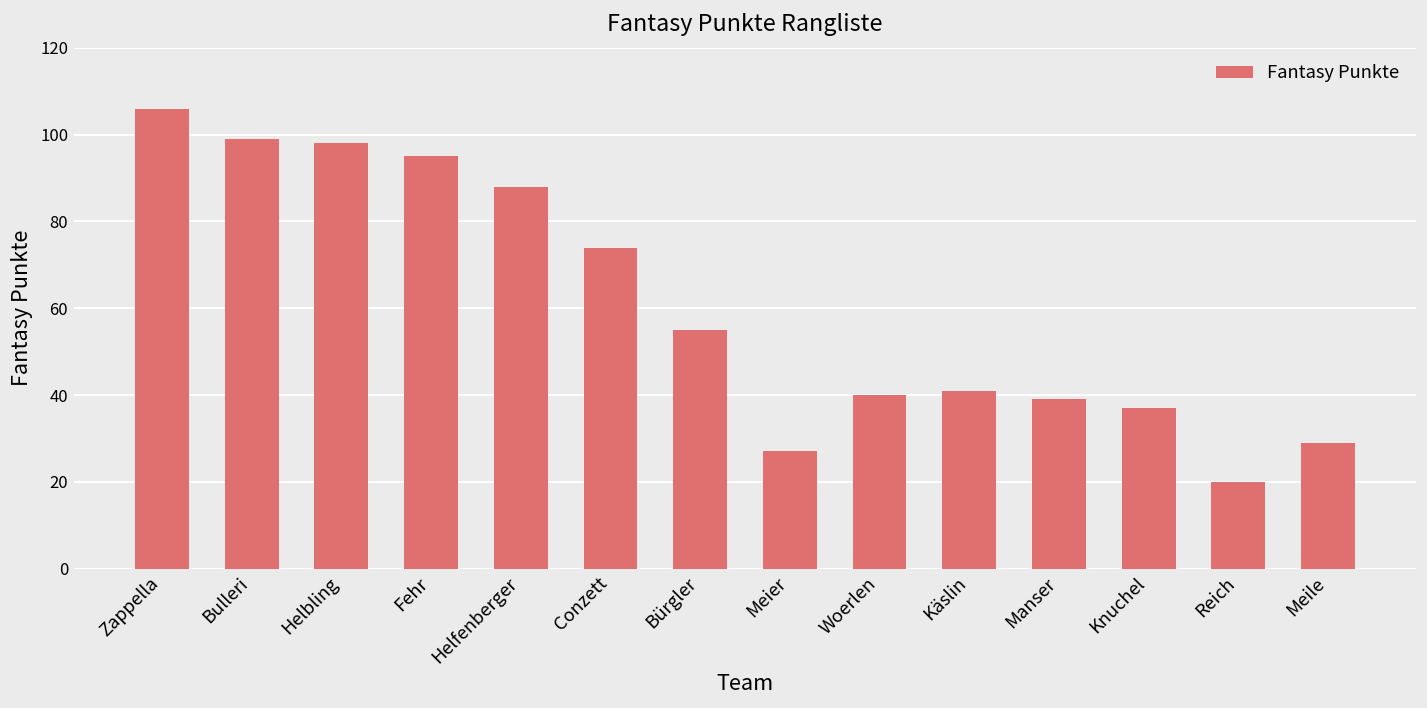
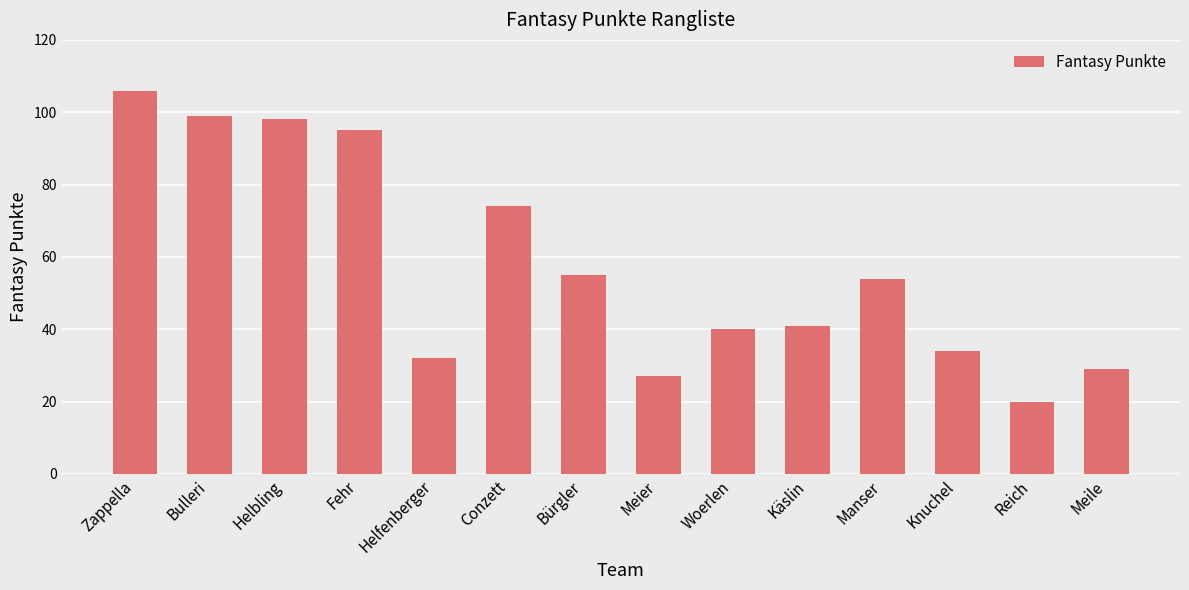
  {
    "Zappella": 106,
    "Bulleri": 99,
    "Helbling": 98,
    "Fehr": 95,
-   "Helfenberger": 88,
+   "Helfenberger": 32,
    "Conzett": 74,
    "Bürgler": 55,
    "Meier": 27,
    "Woerlen": 40,
    "Käslin": 41,
-   "Manser": 39,
-   "Knuchel": 37,
+   "Manser": 54,
+   "Knuchel": 34,
    "Reich": 20,
    "Meile": 29
  }
